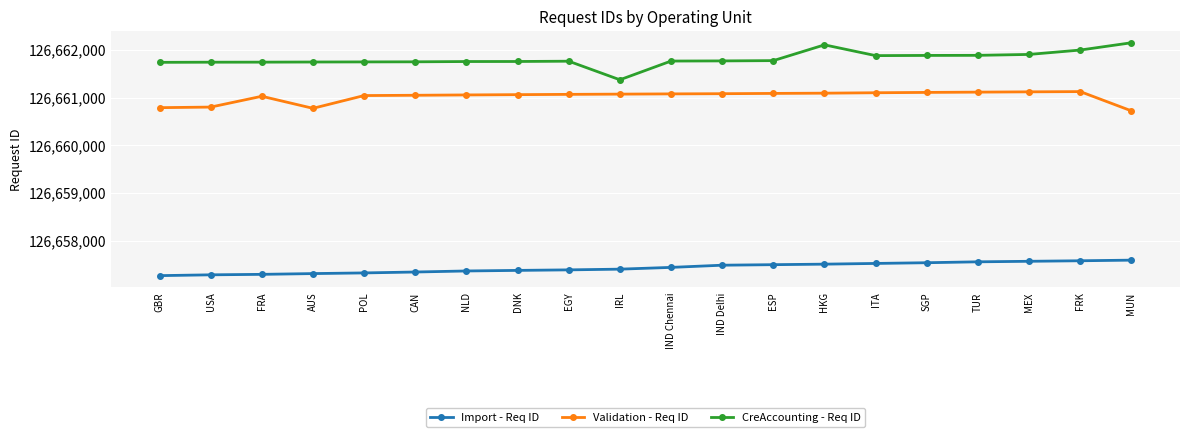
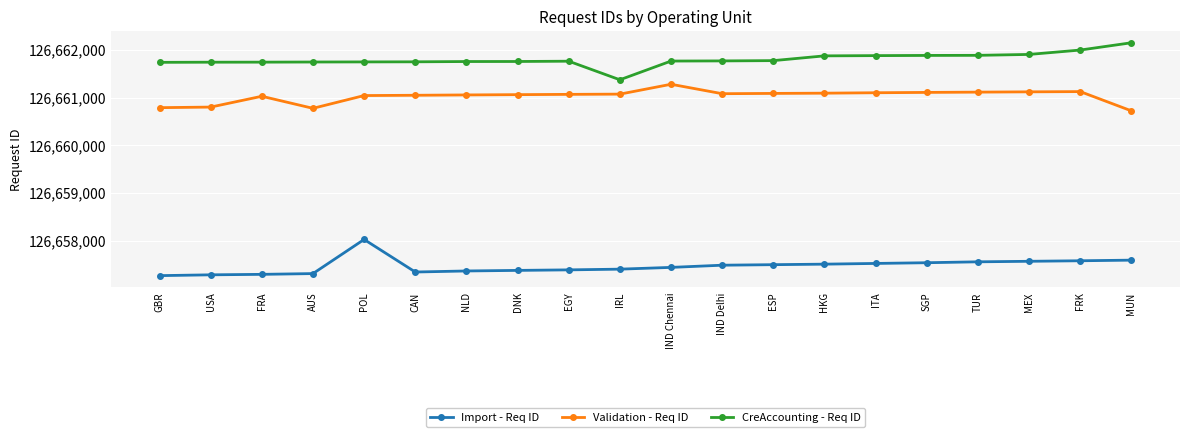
  {
    "Import - Req ID": {
      "GBR": "126,657,300",
      "USA": "126,657,300",
      "FRA": "126,657,300",
      "AUS": "126,657,300",
-     "POL": "126,657,300",
+     "POL": "126,658,000",
      "CAN": "126,657,300",
      "NLD": "126,657,400",
      "DNK": "126,657,400",
      "EGY": "126,657,400",
      "IRL": "126,657,400",
      "IND Chennai": "126,657,400",
      "IND Delhi": "126,657,500",
      "ESP": "126,657,500",
      "HKG": "126,657,500",
      "ITA": "126,657,500",
      "SGP": "126,657,500",
      "TUR": "126,657,600",
      "MEX": "126,657,600",
      "FRK": "126,657,600",
      "MUN": "126,657,600"
    },
    "Validation - Req ID": {
      "GBR": "126,660,800",
      "USA": "126,660,800",
      "FRA": "126,661,000",
      "AUS": "126,660,800",
      "POL": "126,661,000",
      "CAN": "126,661,000",
      "NLD": "126,661,100",
      "DNK": "126,661,100",
      "EGY": "126,661,100",
      "IRL": "126,661,100",
-     "IND Chennai": "126,661,100",
+     "IND Chennai": "126,661,300",
      "IND Delhi": "126,661,100",
      "ESP": "126,661,100",
      "HKG": "126,661,100",
      "ITA": "126,661,100",
      "SGP": "126,661,100",
      "TUR": "126,661,100",
      "MEX": "126,661,100",
      "FRK": "126,661,100",
      "MUN": "126,660,700"
    },
    "CreAccounting - Req ID": {
      "GBR": "126,661,700",
      "USA": "126,661,700",
      "FRA": "126,661,700",
      "AUS": "126,661,700",
      "POL": "126,661,700",
      "CAN": "126,661,800",
      "NLD": "126,661,800",
      "DNK": "126,661,800",
      "EGY": "126,661,800",
      "IRL": "126,661,400",
      "IND Chennai": "126,661,800",
      "IND Delhi": "126,661,800",
      "ESP": "126,661,800",
-     "HKG": "126,662,100",
+     "HKG": "126,661,900",
      "ITA": "126,661,900",
      "SGP": "126,661,900",
      "TUR": "126,661,900",
      "MEX": "126,661,900",
      "FRK": "126,662,000",
      "MUN": "126,662,200"
    }
  }
